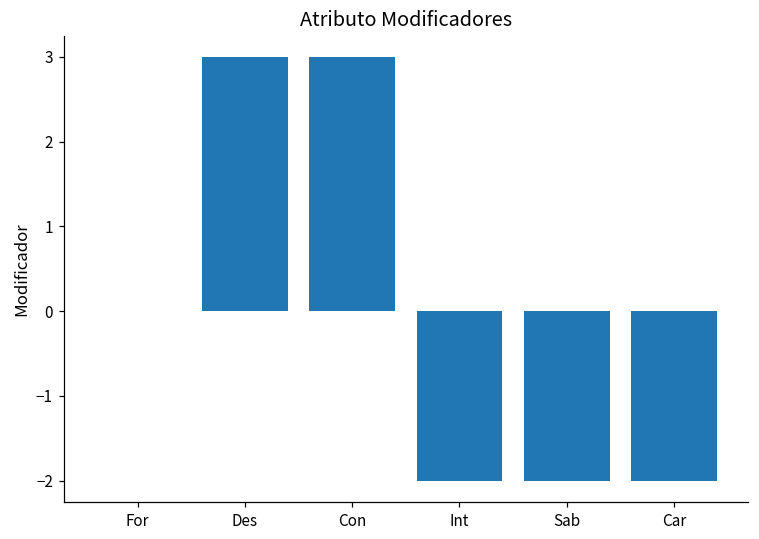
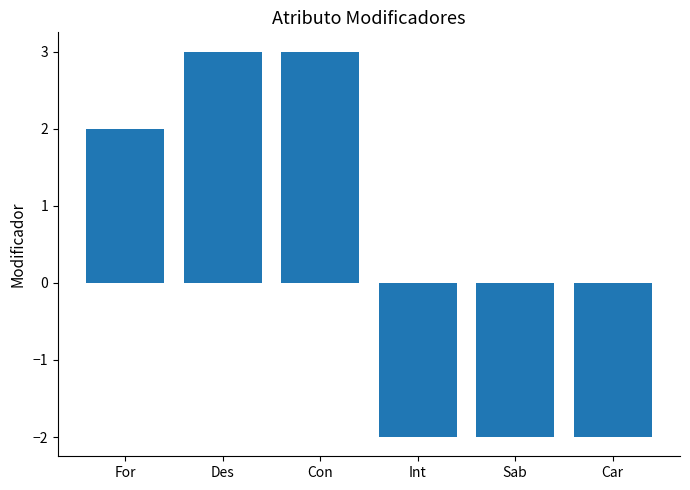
  {
-   "For": 0,
+   "For": 2,
    "Des": 3,
    "Con": 3,
    "Int": -2,
    "Sab": -2,
    "Car": -2
  }
